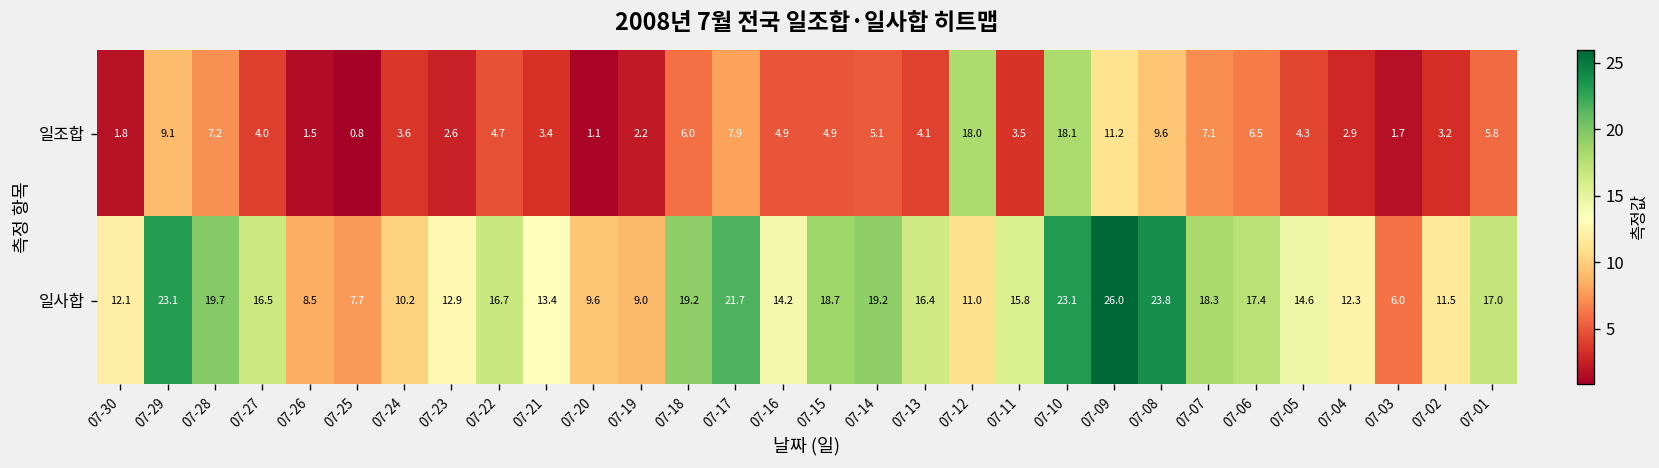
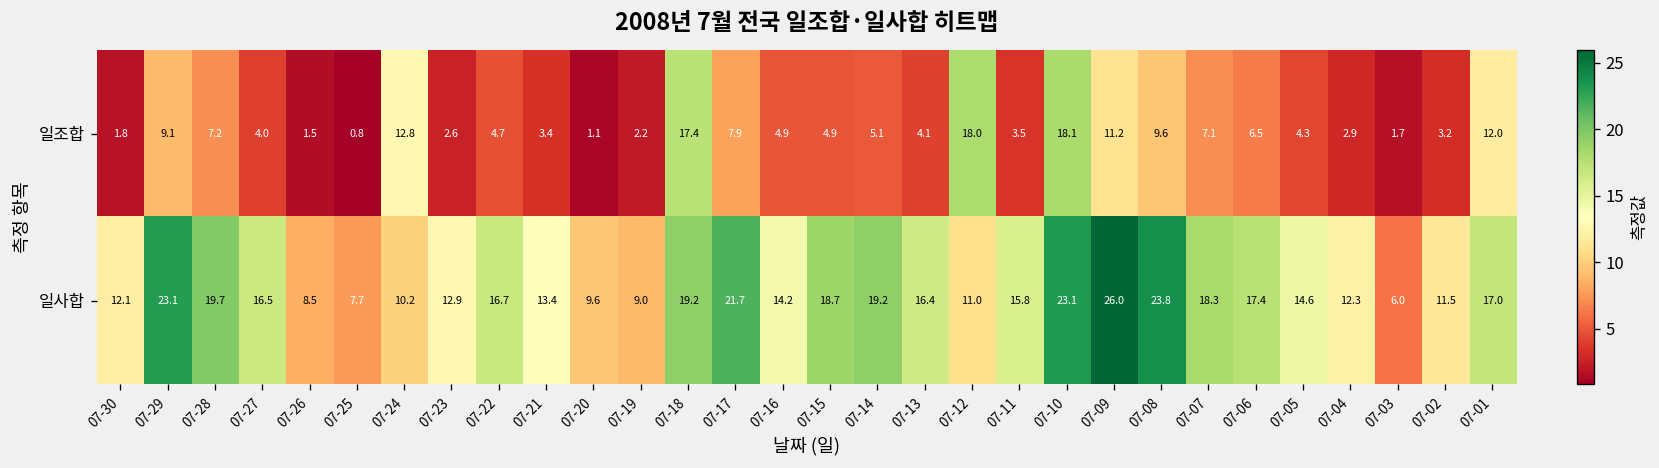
  {
    "일조합": {
      "07-30": 1.8,
      "07-29": 9.1,
      "07-28": 7.2,
      "07-27": 4.0,
      "07-26": 1.5,
      "07-25": 0.8,
-     "07-24": 3.6,
+     "07-24": 12.8,
      "07-23": 2.6,
      "07-22": 4.7,
      "07-21": 3.4,
      "07-20": 1.1,
      "07-19": 2.2,
-     "07-18": 6.0,
+     "07-18": 17.4,
      "07-17": 7.9,
      "07-16": 4.9,
      "07-15": 4.9,
      "07-14": 5.1,
      "07-13": 4.1,
      "07-12": 18.0,
      "07-11": 3.5,
      "07-10": 18.1,
      "07-09": 11.2,
      "07-08": 9.6,
      "07-07": 7.1,
      "07-06": 6.5,
      "07-05": 4.3,
      "07-04": 2.9,
      "07-03": 1.7,
      "07-02": 3.2,
-     "07-01": 5.8
+     "07-01": 12.0
    },
    "일사합": {
      "07-30": 12.1,
      "07-29": 23.1,
      "07-28": 19.7,
      "07-27": 16.5,
      "07-26": 8.5,
      "07-25": 7.7,
      "07-24": 10.2,
      "07-23": 12.9,
      "07-22": 16.7,
      "07-21": 13.4,
      "07-20": 9.6,
      "07-19": 9.0,
      "07-18": 19.2,
      "07-17": 21.7,
      "07-16": 14.2,
      "07-15": 18.7,
      "07-14": 19.2,
      "07-13": 16.4,
      "07-12": 11.0,
      "07-11": 15.8,
      "07-10": 23.1,
      "07-09": 26.0,
      "07-08": 23.8,
      "07-07": 18.3,
      "07-06": 17.4,
      "07-05": 14.6,
      "07-04": 12.3,
      "07-03": 6.0,
      "07-02": 11.5,
      "07-01": 17.0
    }
  }
